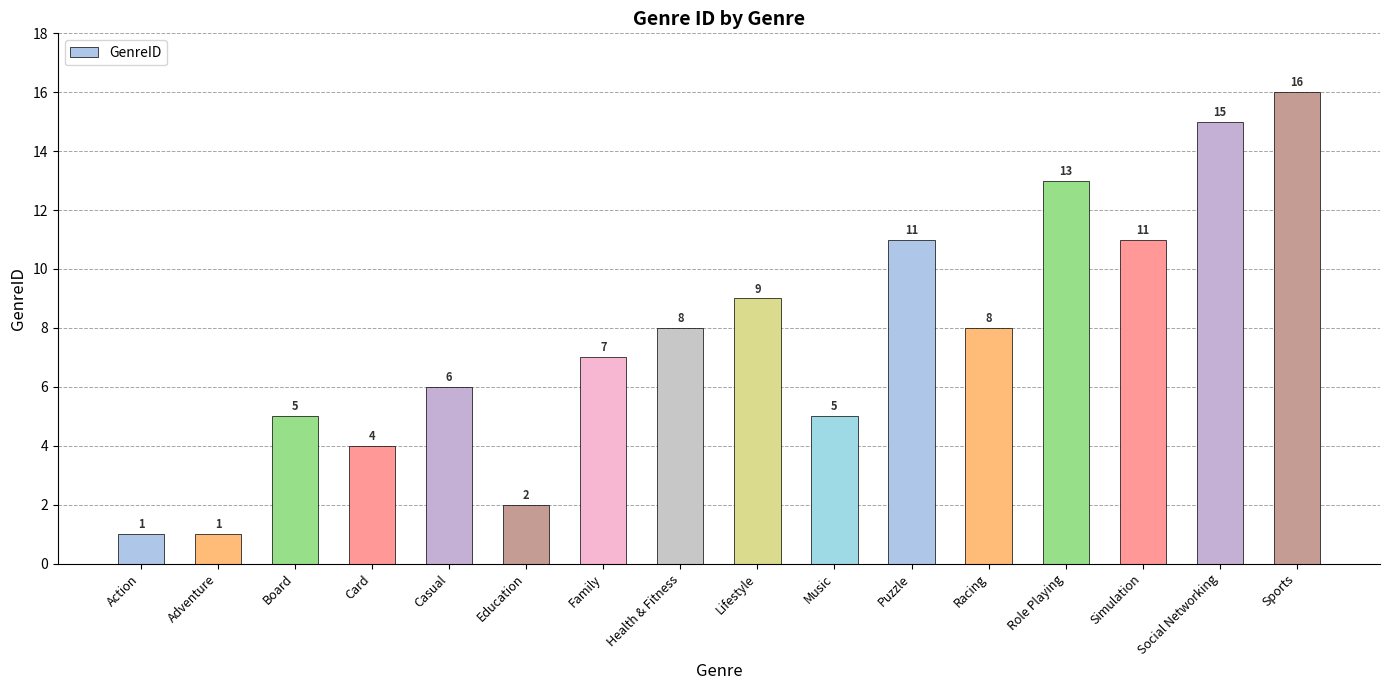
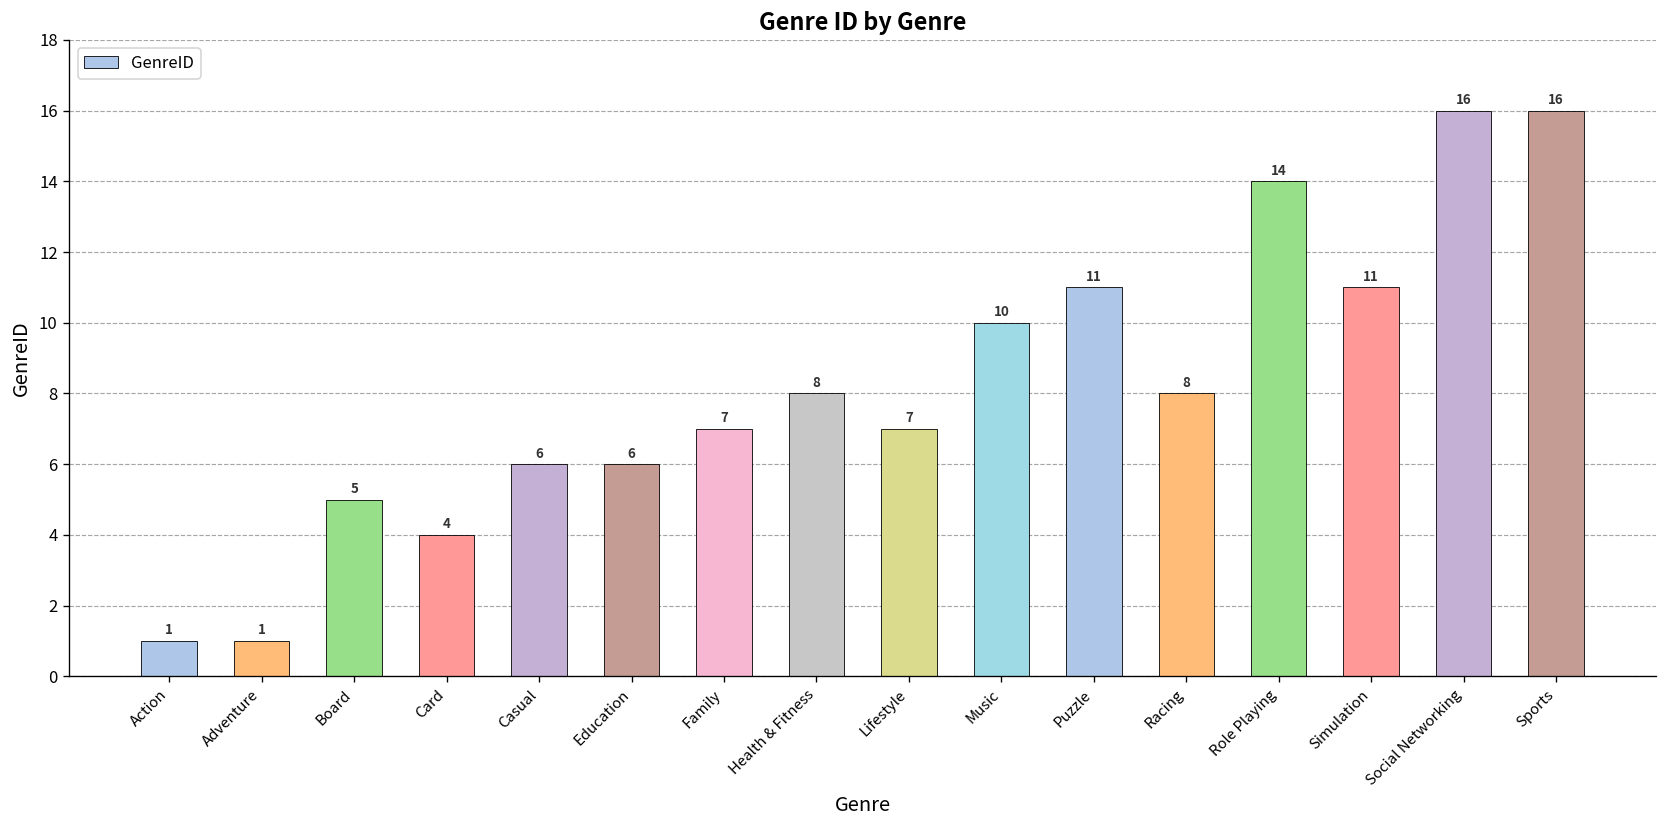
  {
    "Action": 1,
    "Adventure": 1,
    "Board": 5,
    "Card": 4,
    "Casual": 6,
-   "Education": 2,
+   "Education": 6,
    "Family": 7,
    "Health & Fitness": 8,
-   "Lifestyle": 9,
-   "Music": 5,
+   "Lifestyle": 7,
+   "Music": 10,
    "Puzzle": 11,
    "Racing": 8,
-   "Role Playing": 13,
+   "Role Playing": 14,
    "Simulation": 11,
-   "Social Networking": 15,
+   "Social Networking": 16,
    "Sports": 16
  }
